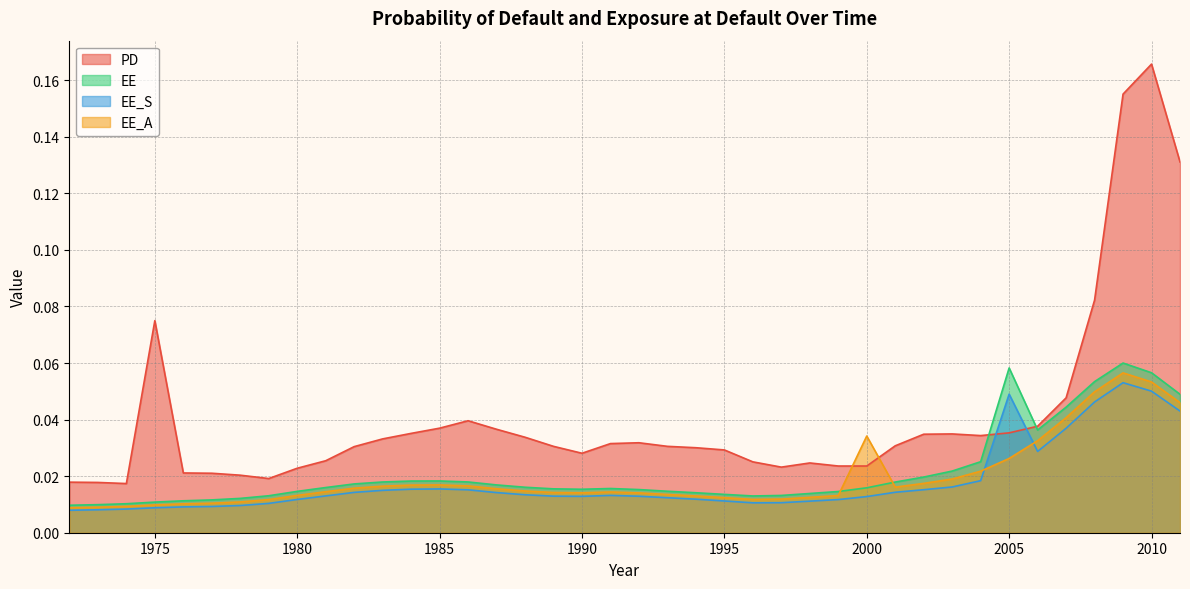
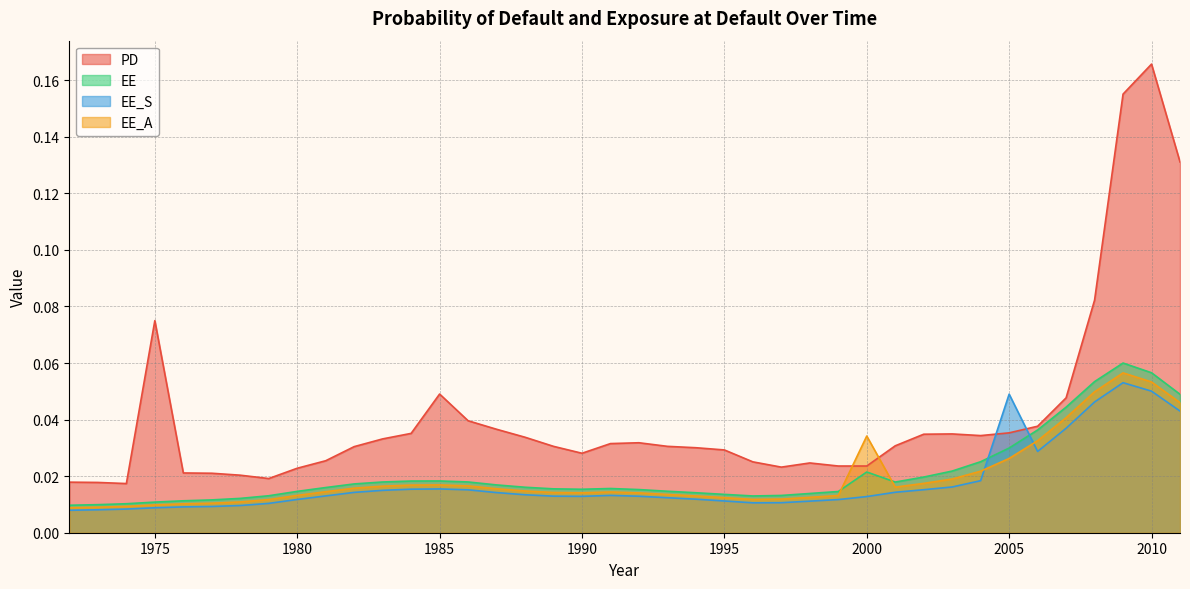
  {
    "PD": {
      "1975": 0.075,
      "1980": 0.023,
-     "1985": 0.037,
+     "1985": 0.049,
      "1990": 0.028,
      "1995": 0.029,
      "2000": 0.024,
      "2005": 0.035,
      "2010": 0.166
    },
    "EE": {
      "1975": 0.011,
      "1980": 0.015,
      "1985": 0.018,
      "1990": 0.015,
      "1995": 0.014,
-     "2000": 0.016,
-     "2005": 0.058,
+     "2000": 0.021,
+     "2005": 0.030,
      "2010": 0.057
    },
    "EE_S": {
      "1975": 0.009,
      "1980": 0.012,
      "1985": 0.015,
      "1990": 0.013,
      "1995": 0.011,
      "2000": 0.013,
      "2005": 0.049,
      "2010": 0.050
    },
    "EE_A": {
      "1975": 0.010,
      "1980": 0.013,
      "1985": 0.017,
      "1990": 0.014,
      "1995": 0.012,
      "2000": 0.034,
      "2005": 0.026,
      "2010": 0.053
    }
  }
